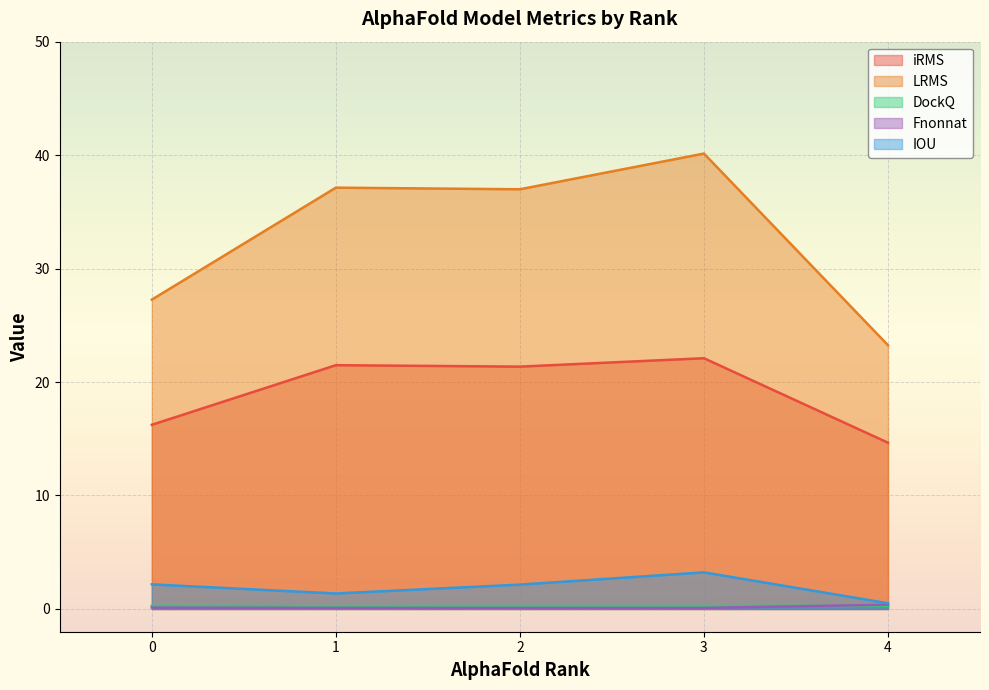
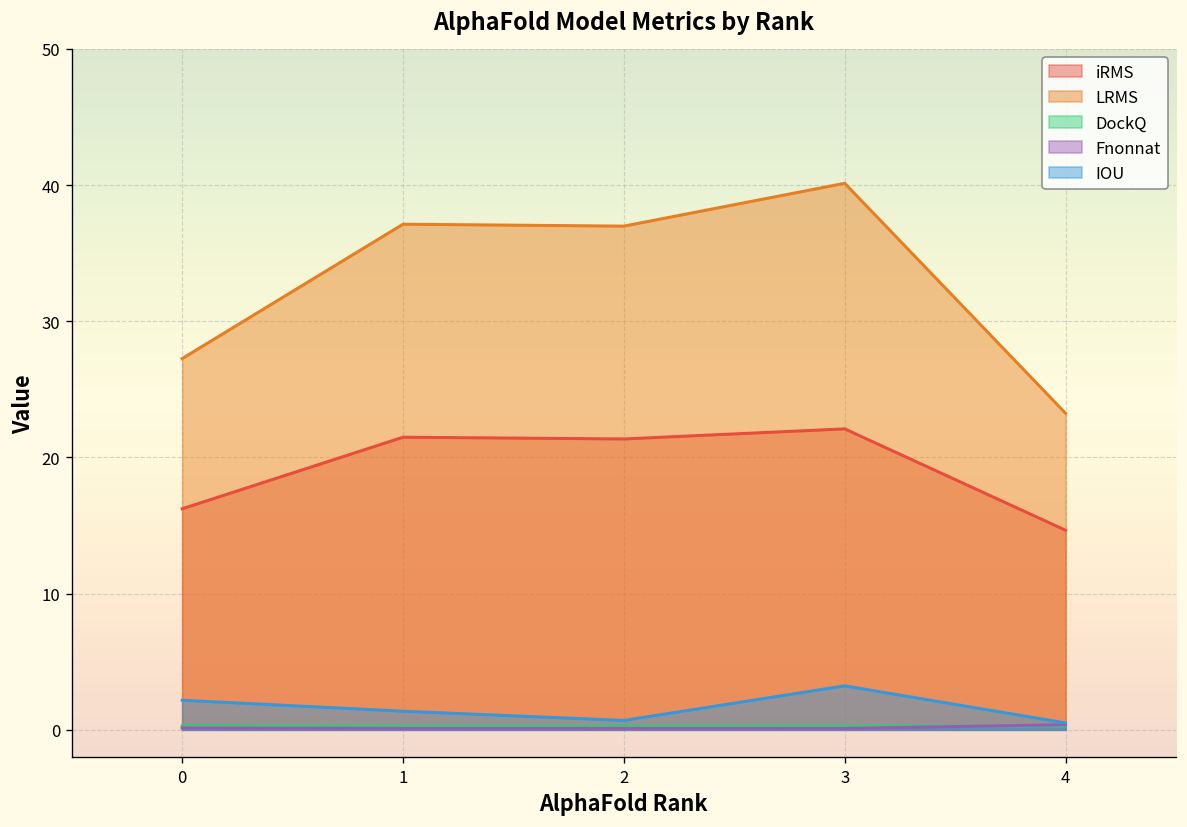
  {
    "IOU": {
      "0": 2.2,
      "1": 1.4,
-     "2": 2.1,
+     "2": 0.7,
      "3": 3.2
    }
  }
